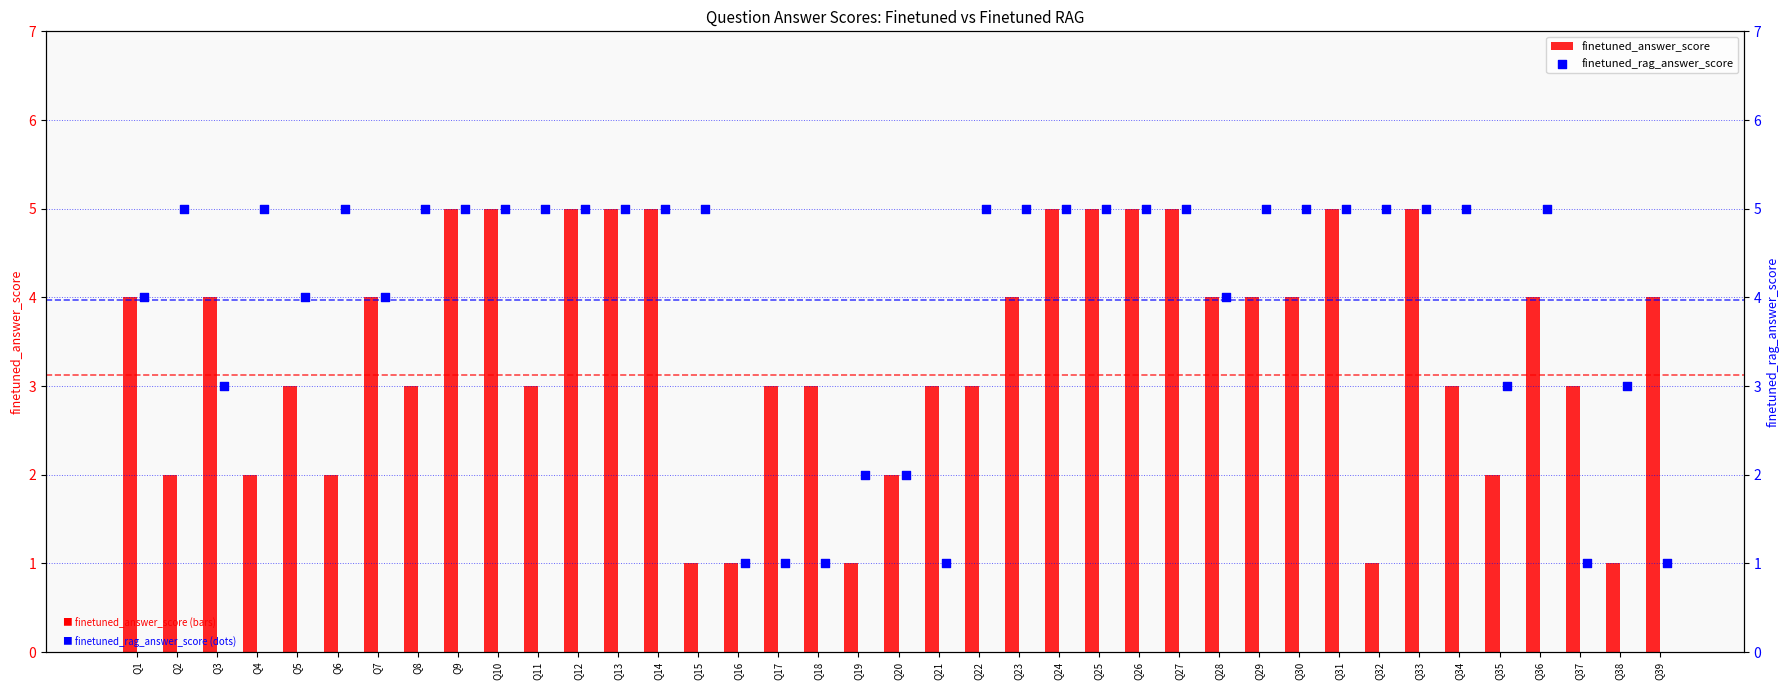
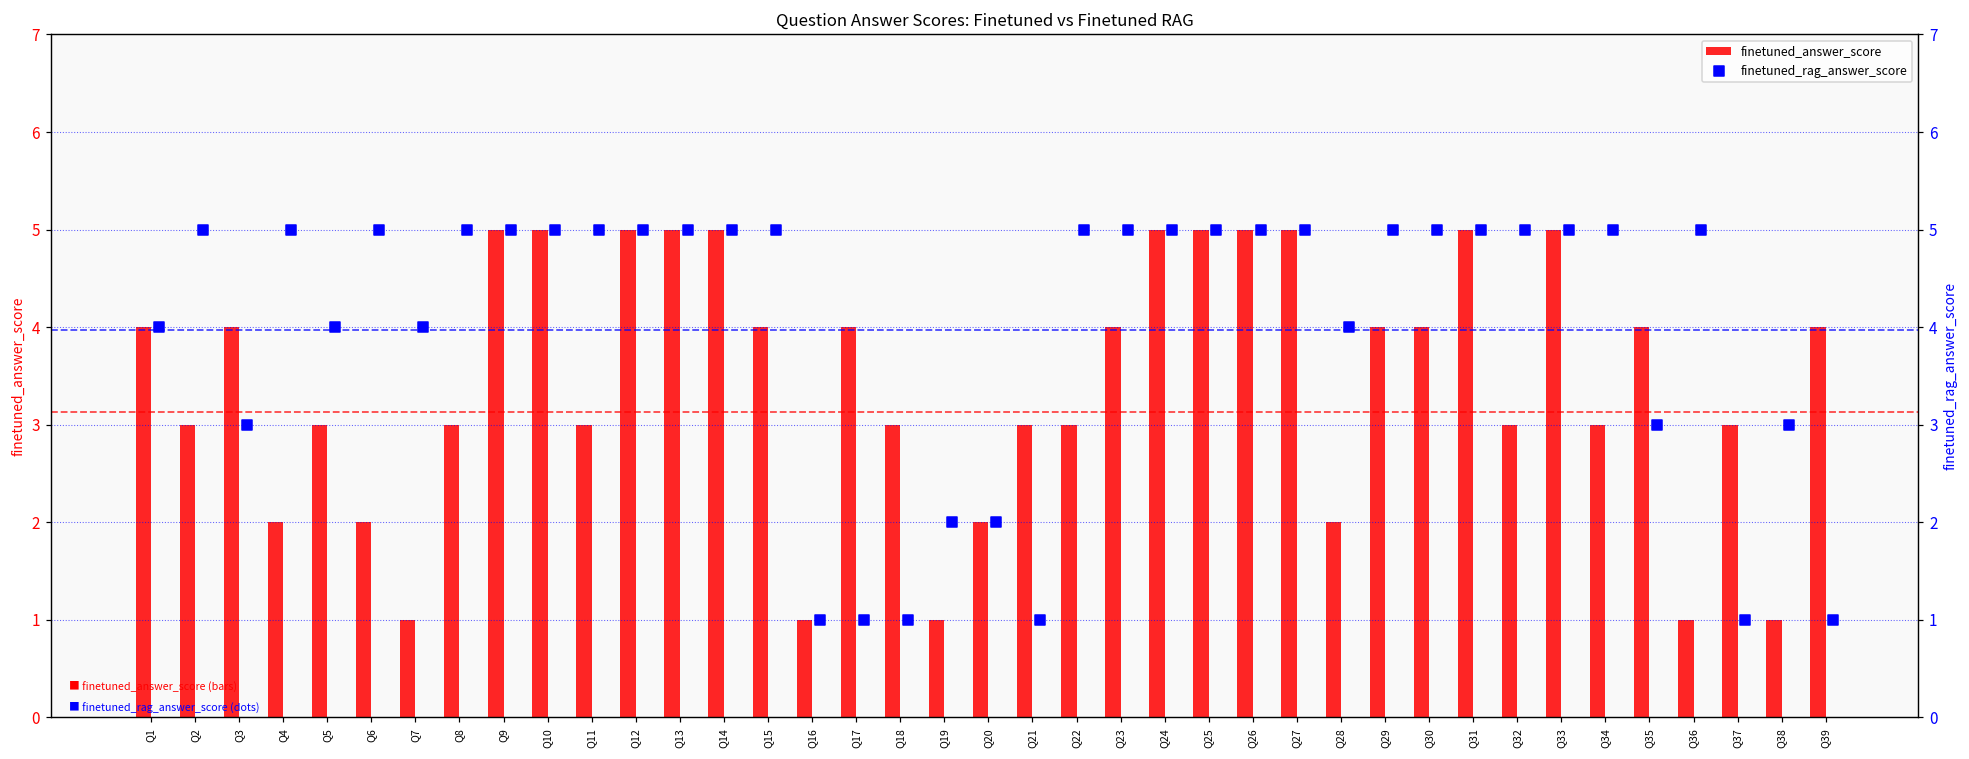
  {
    "finetuned_answer_score": {
      "Q1": 4,
-     "Q2": 2,
+     "Q2": 3,
      "Q3": 4,
      "Q4": 2,
      "Q5": 3,
      "Q6": 2,
-     "Q7": 4,
+     "Q7": 1,
      "Q8": 3,
      "Q9": 5,
      "Q10": 5,
      "Q11": 3,
      "Q12": 5,
      "Q13": 5,
      "Q14": 5,
-     "Q15": 1,
+     "Q15": 4,
      "Q16": 1,
-     "Q17": 3,
+     "Q17": 4,
      "Q18": 3,
      "Q19": 1,
      "Q20": 2,
      "Q21": 3,
      "Q22": 3,
      "Q23": 4,
      "Q24": 5,
      "Q25": 5,
      "Q26": 5,
      "Q27": 5,
-     "Q28": 4,
+     "Q28": 2,
      "Q29": 4,
      "Q30": 4,
      "Q31": 5,
-     "Q32": 1,
+     "Q32": 3,
      "Q33": 5,
      "Q34": 3,
-     "Q35": 2,
-     "Q36": 4,
+     "Q35": 4,
+     "Q36": 1,
      "Q37": 3,
      "Q38": 1,
      "Q39": 4
    }
  }
